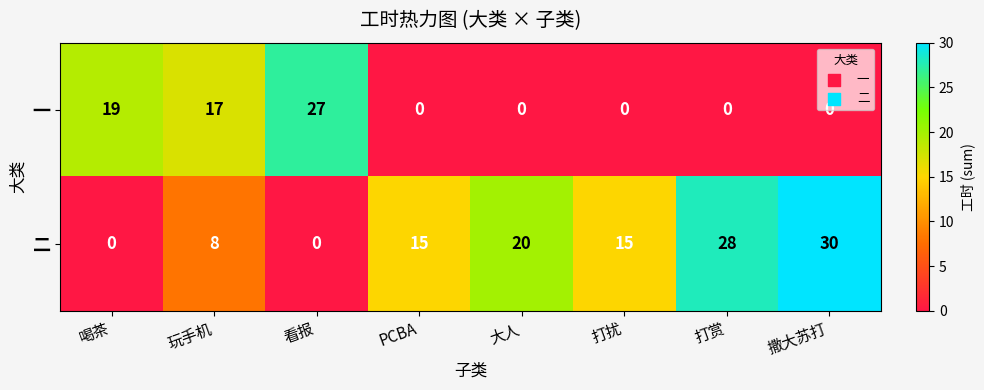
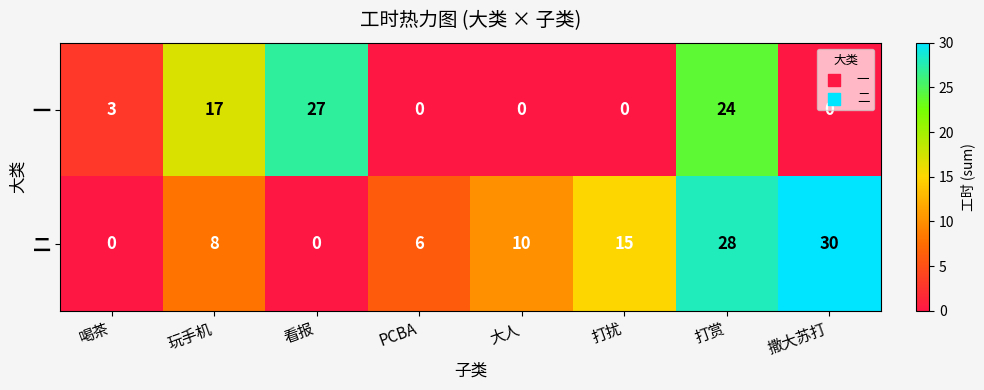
  {
    "一": {
-     "喝茶": 19,
+     "喝茶": 3,
      "玩手机": 17,
      "看报": 27,
      "PCBA": 0,
      "大人": 0,
      "打扰": 0,
-     "打赏": 0
+     "打赏": 24
    },
    "二": {
      "喝茶": 0,
      "玩手机": 8,
      "看报": 0,
-     "PCBA": 15,
-     "大人": 20,
+     "PCBA": 6,
+     "大人": 10,
      "打扰": 15,
      "打赏": 28,
      "撒大苏打": 30
    }
  }
